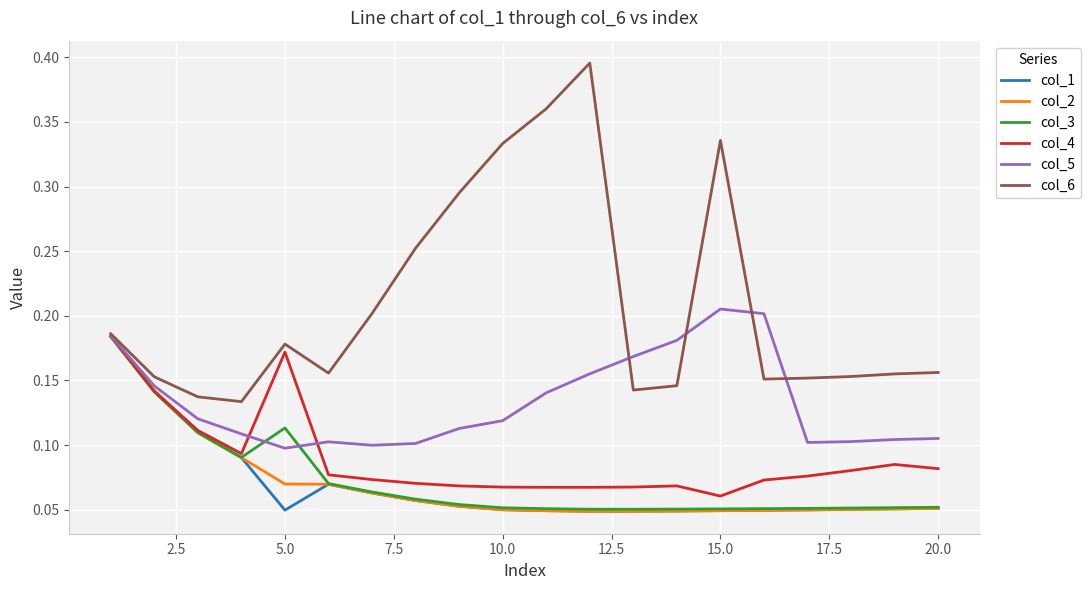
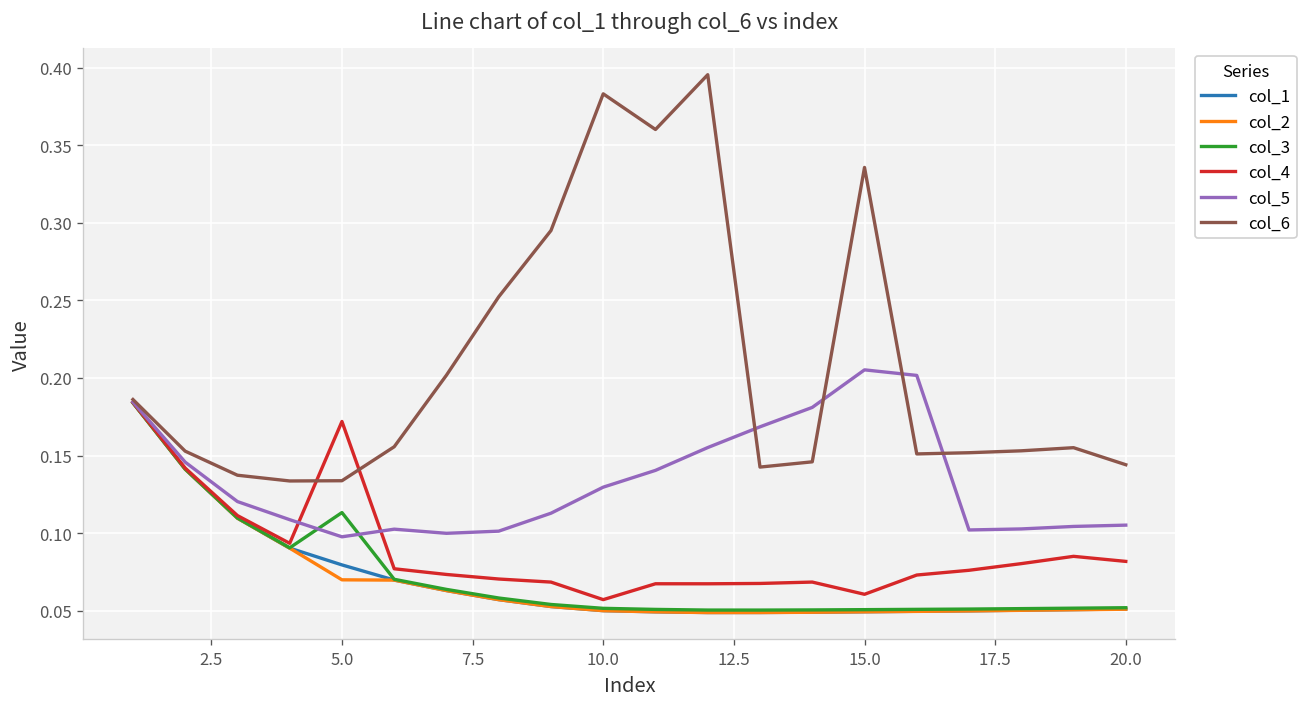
  {
    "col_1": {
-     "5.0": 0.050
+     "5.0": 0.079
    },
    "col_2": {
      "5.0": 0.070
    },
    "col_3": {
      "5.0": 0.113
    },
    "col_4": {
      "5.0": 0.172,
-     "10.0": 0.067,
+     "10.0": 0.057,
      "15.0": 0.061,
      "20.0": 0.082
    },
    "col_5": {
      "5.0": 0.098,
-     "10.0": 0.119,
+     "10.0": 0.130,
      "15.0": 0.205,
      "20.0": 0.105
    },
    "col_6": {
-     "5.0": 0.178,
-     "10.0": 0.333,
+     "5.0": 0.134,
+     "10.0": 0.383,
      "15.0": 0.336,
-     "20.0": 0.156
+     "20.0": 0.144
    }
  }
